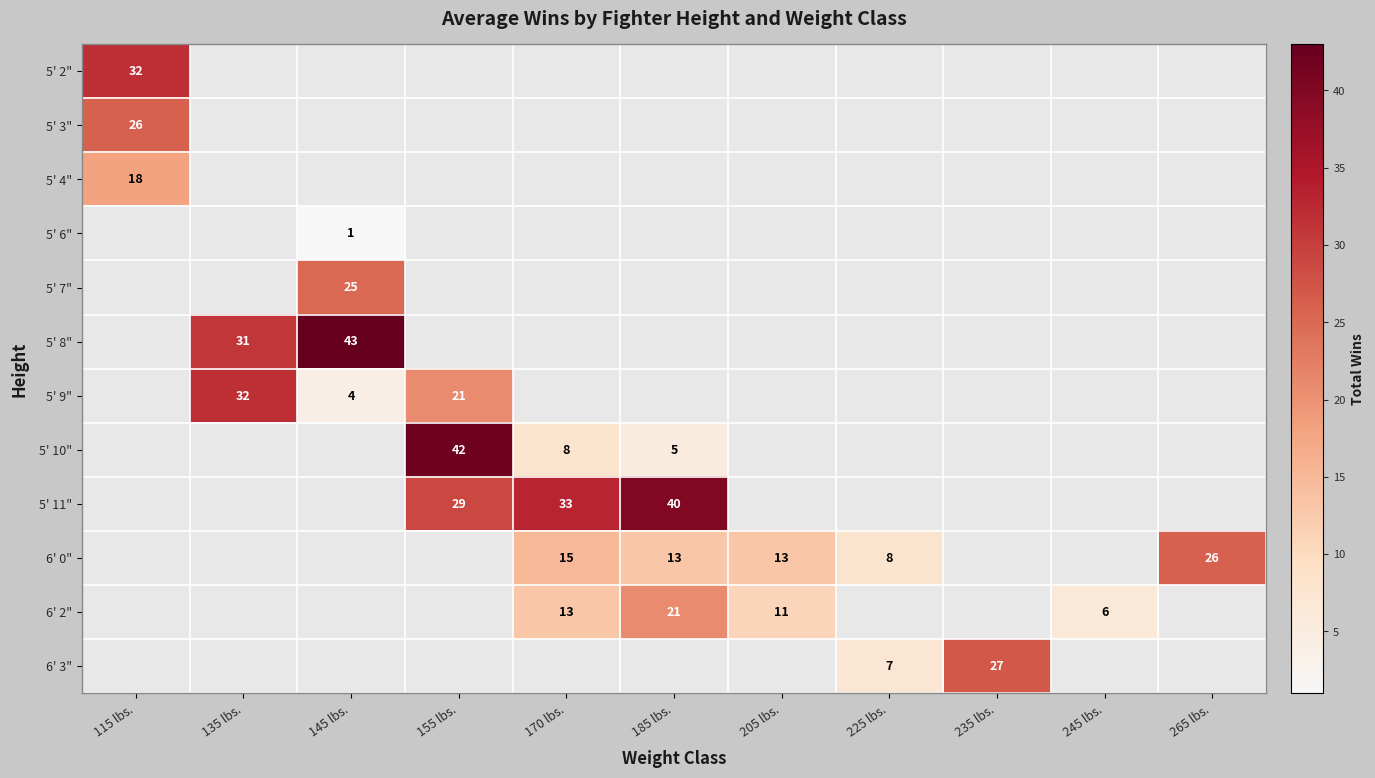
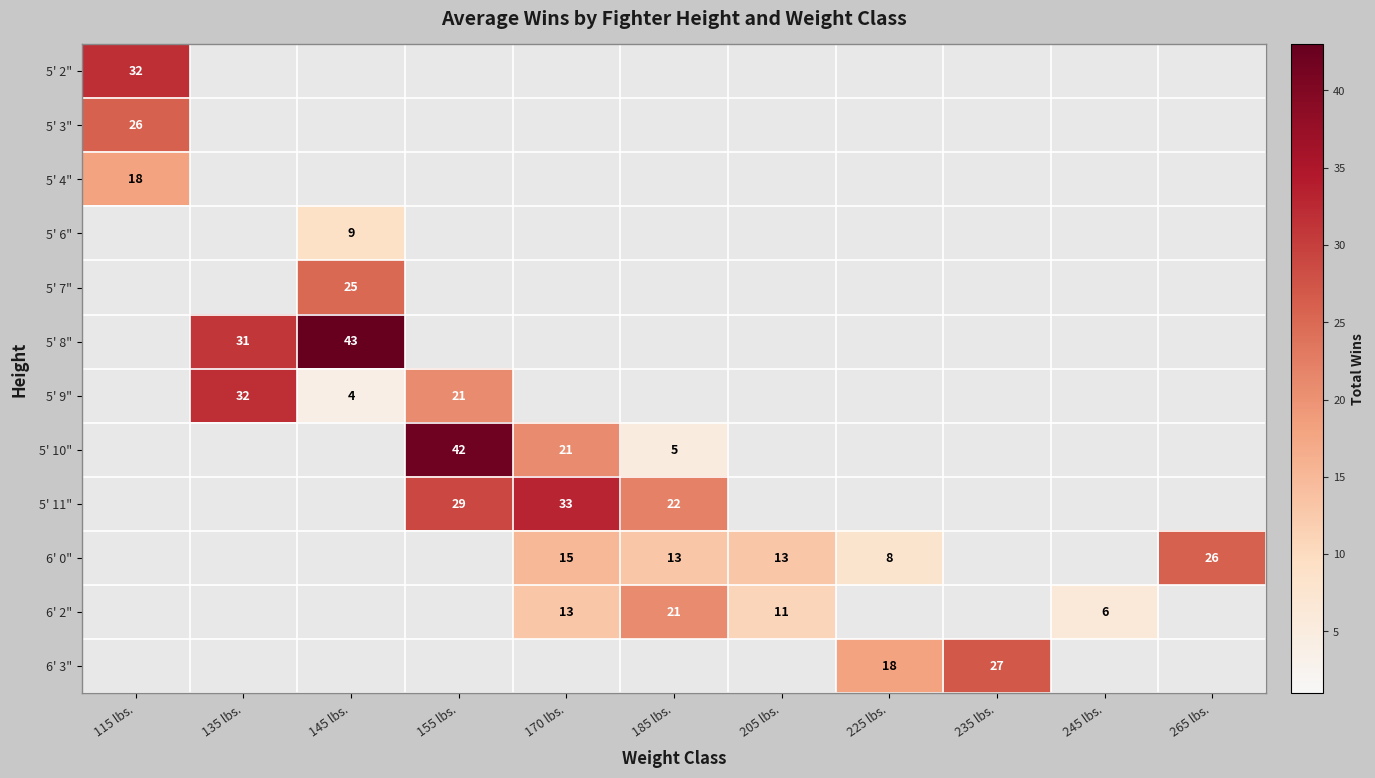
  {
    "5' 2\"": {
      "115 lbs.": 32
    },
    "5' 3\"": {
      "115 lbs.": 26
    },
    "5' 4\"": {
      "115 lbs.": 18
    },
    "5' 6\"": {
-     "145 lbs.": 1
+     "145 lbs.": 9
    },
    "5' 7\"": {
      "145 lbs.": 25
    },
    "5' 8\"": {
      "135 lbs.": 31,
      "145 lbs.": 43
    },
    "5' 9\"": {
      "135 lbs.": 32,
      "145 lbs.": 4,
      "155 lbs.": 21
    },
    "5' 10\"": {
      "155 lbs.": 42,
-     "170 lbs.": 8,
+     "170 lbs.": 21,
      "185 lbs.": 5
    },
    "5' 11\"": {
      "155 lbs.": 29,
      "170 lbs.": 33,
-     "185 lbs.": 40
+     "185 lbs.": 22
    },
    "6' 0\"": {
      "170 lbs.": 15,
      "185 lbs.": 13,
      "205 lbs.": 13,
      "225 lbs.": 8,
      "265 lbs.": 26
    },
    "6' 2\"": {
      "170 lbs.": 13,
      "185 lbs.": 21,
      "205 lbs.": 11,
      "245 lbs.": 6
    },
    "6' 3\"": {
-     "225 lbs.": 7,
+     "225 lbs.": 18,
      "235 lbs.": 27
    }
  }
